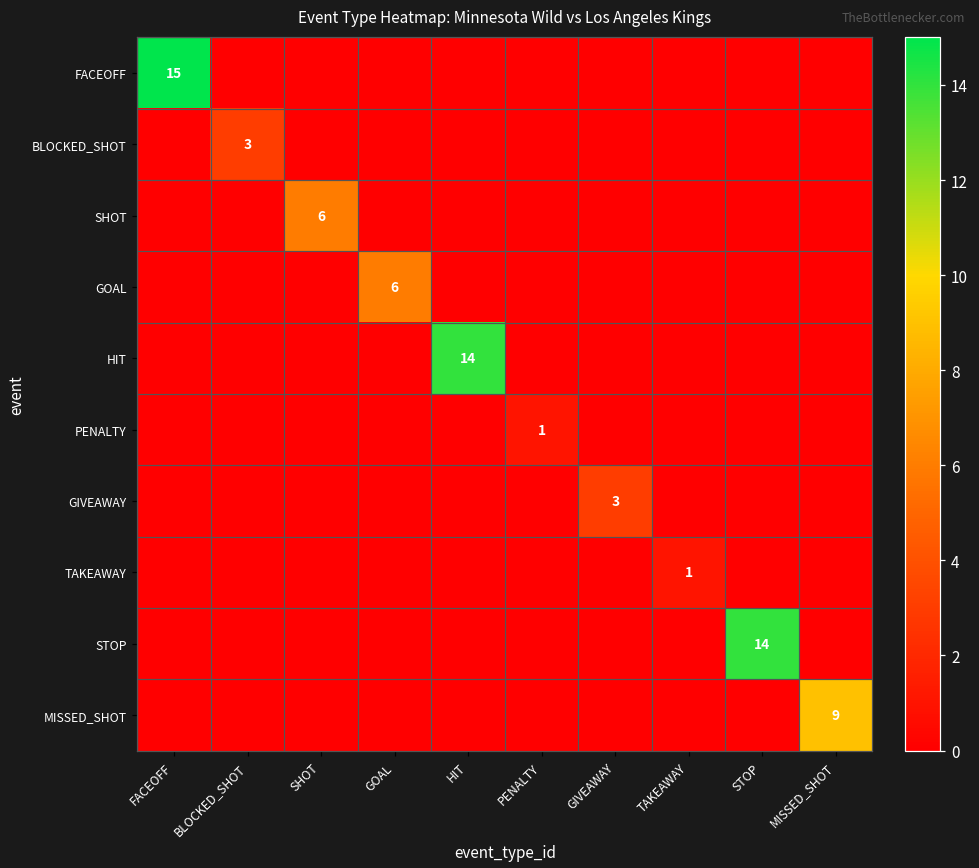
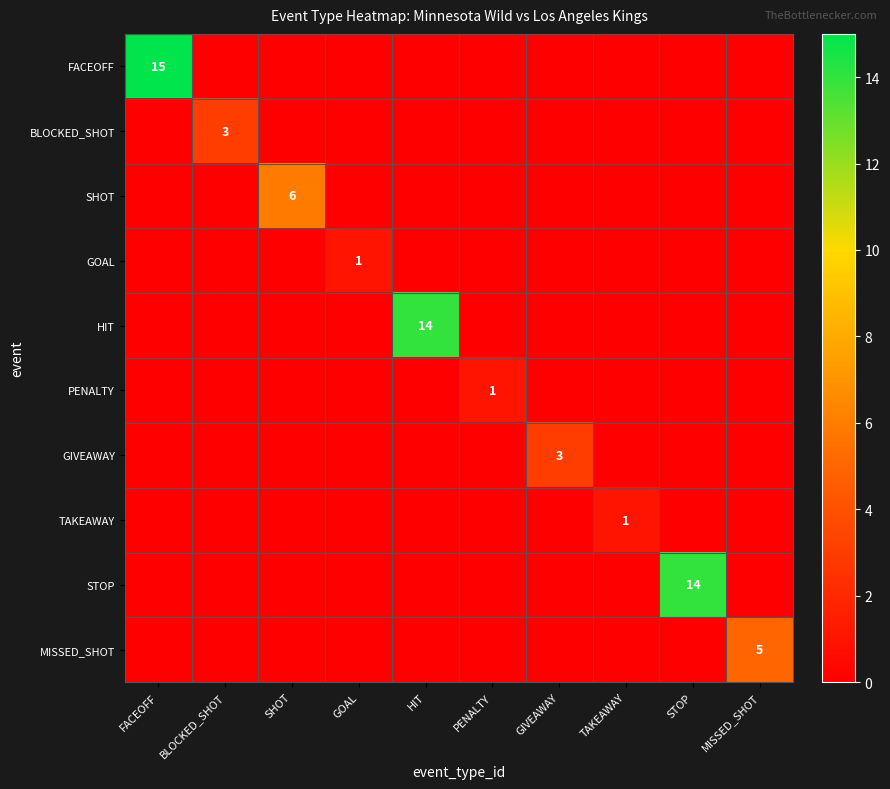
  {
    "FACEOFF": {
      "FACEOFF": 15
    },
    "BLOCKED_SHOT": {
      "BLOCKED_SHOT": 3
    },
    "SHOT": {
      "SHOT": 6
    },
    "GOAL": {
-     "GOAL": 6
+     "GOAL": 1
    },
    "HIT": {
      "HIT": 14
    },
    "PENALTY": {
      "PENALTY": 1
    },
    "GIVEAWAY": {
      "GIVEAWAY": 3
    },
    "TAKEAWAY": {
      "TAKEAWAY": 1
    },
    "STOP": {
      "STOP": 14
    },
    "MISSED_SHOT": {
-     "MISSED_SHOT": 9
+     "MISSED_SHOT": 5
    }
  }
